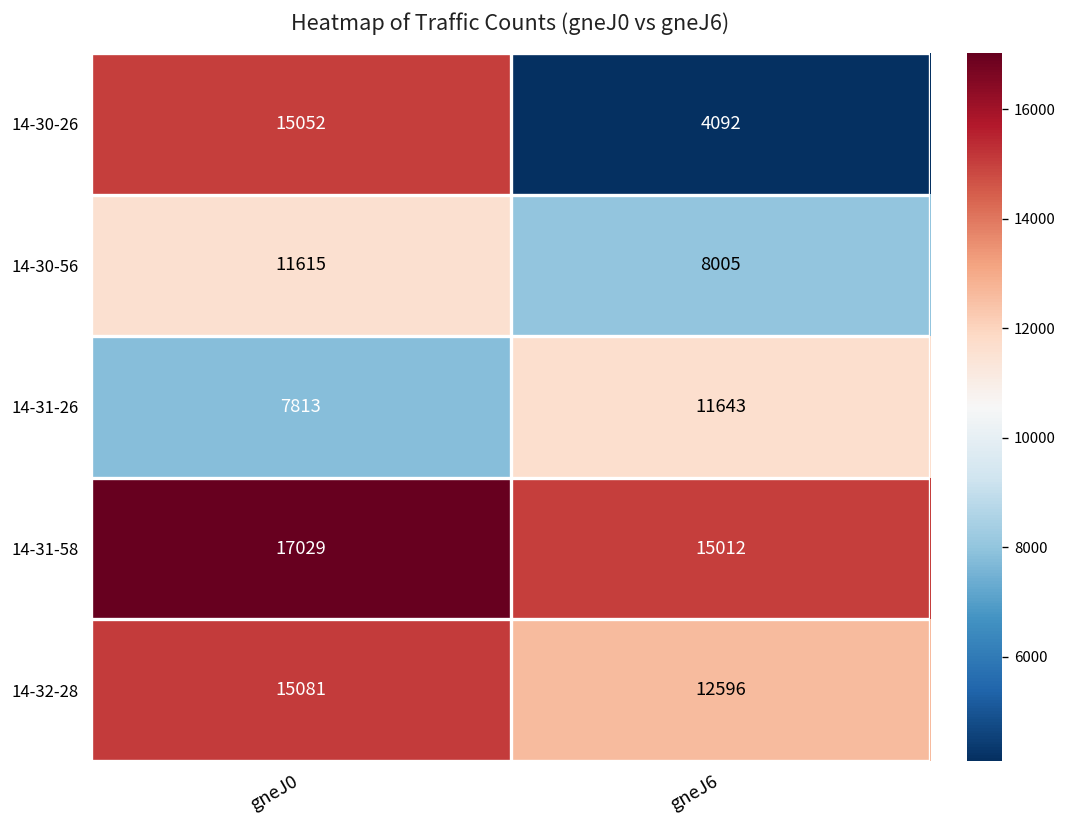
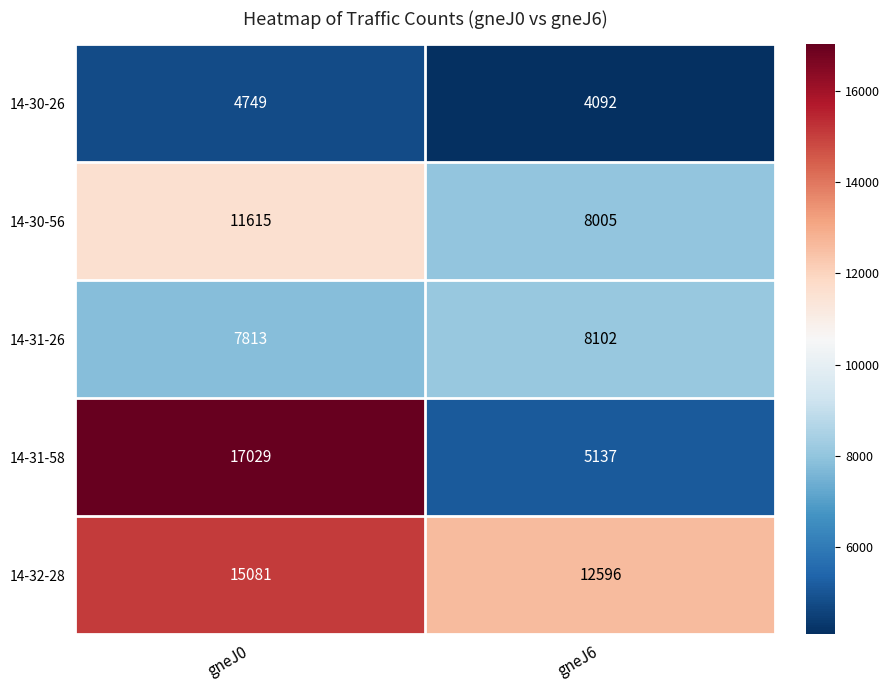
  {
    "14-30-26": {
-     "gneJ0": 15052,
+     "gneJ0": 4749,
      "gneJ6": 4092
    },
    "14-30-56": {
      "gneJ0": 11615,
      "gneJ6": 8005
    },
    "14-31-26": {
      "gneJ0": 7813,
-     "gneJ6": 11643
+     "gneJ6": 8102
    },
    "14-31-58": {
      "gneJ0": 17029,
-     "gneJ6": 15012
+     "gneJ6": 5137
    },
    "14-32-28": {
      "gneJ0": 15081,
      "gneJ6": 12596
    }
  }
